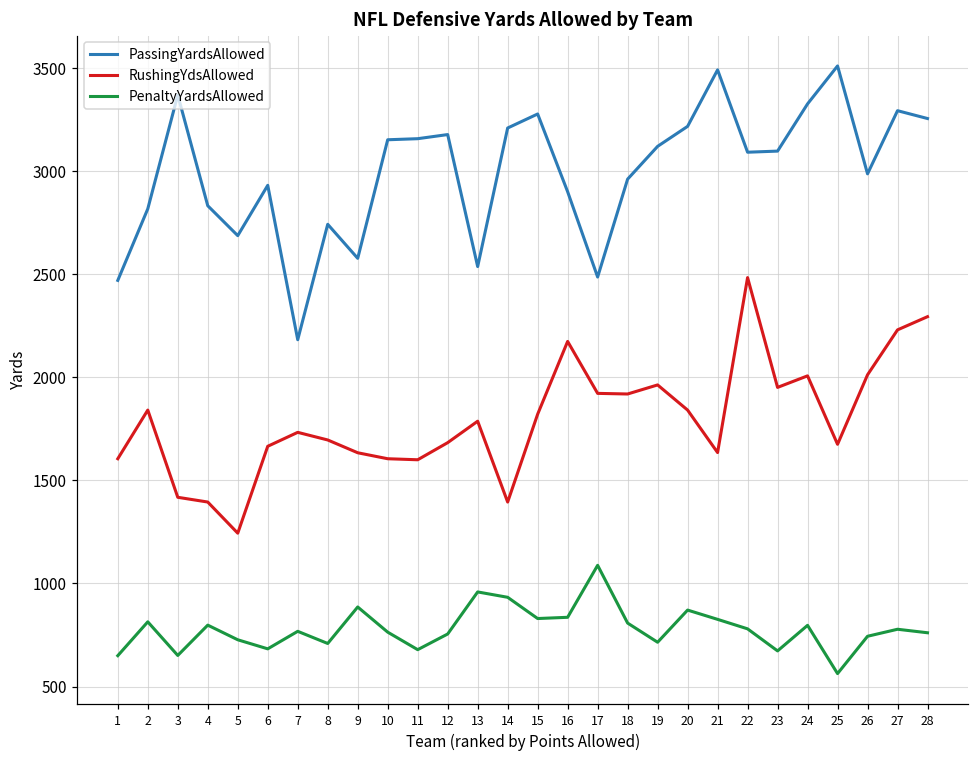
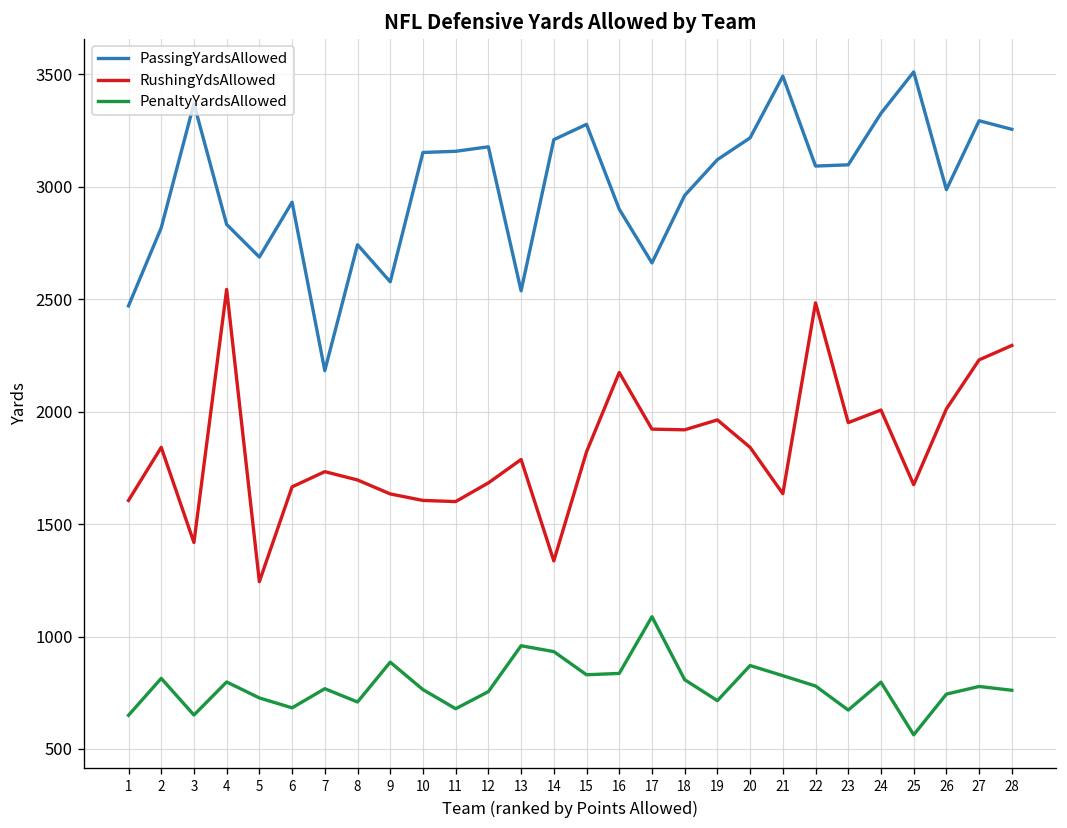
  {
    "PassingYardsAllowed": {
      "1": 2470,
      "2": 2820,
      "4": 2830,
      "5": 2690,
      "6": 2930,
      "7": 2180,
      "8": 2740,
      "9": 2580,
      "10": 3150,
      "11": 3160,
      "12": 3180,
      "13": 2540,
      "14": 3210,
      "15": 3280,
      "16": 2900,
-     "17": 2490,
+     "17": 2660,
      "18": 2960,
      "19": 3120,
      "20": 3220,
      "21": 3490,
      "22": 3090,
      "23": 3100,
      "24": 3330,
      "25": 3510,
      "26": 2990,
      "27": 3290,
      "28": 3260
    },
    "RushingYdsAllowed": {
      "1": 1610,
      "2": 1840,
      "3": 1420,
-     "4": 1400,
+     "4": 2540,
      "5": 1240,
      "6": 1670,
      "7": 1730,
      "8": 1700,
      "9": 1630,
      "10": 1610,
      "11": 1600,
      "12": 1680,
      "13": 1790,
-     "14": 1400,
+     "14": 1340,
      "15": 1820,
      "16": 2170,
      "17": 1920,
      "18": 1920,
      "19": 1960,
      "20": 1840,
      "21": 1640,
      "22": 2480,
      "23": 1950,
      "24": 2010,
      "25": 1680,
      "26": 2010,
      "27": 2230,
      "28": 2290
    },
    "PenaltyYardsAllowed": {
      "1": 650,
      "2": 810,
      "3": 650,
      "4": 800,
      "5": 730,
      "6": 680,
      "7": 770,
      "8": 710,
      "9": 890,
      "10": 760,
      "11": 680,
      "12": 760,
      "13": 960,
      "14": 930,
      "15": 830,
      "16": 840,
      "17": 1090,
      "18": 810,
      "19": 720,
      "20": 870,
      "21": 830,
      "22": 780,
      "23": 670,
      "24": 800,
      "25": 560,
      "26": 740,
      "27": 780,
      "28": 760
    }
  }
